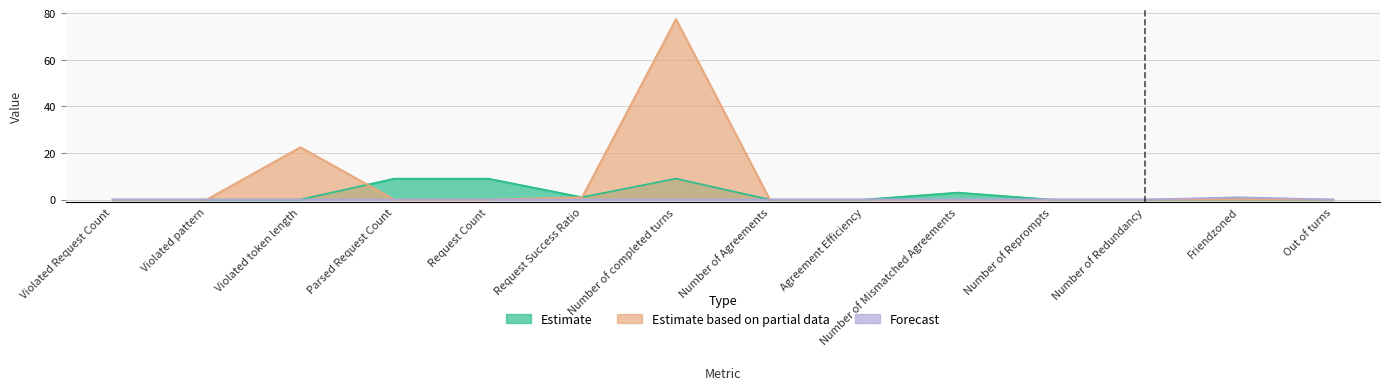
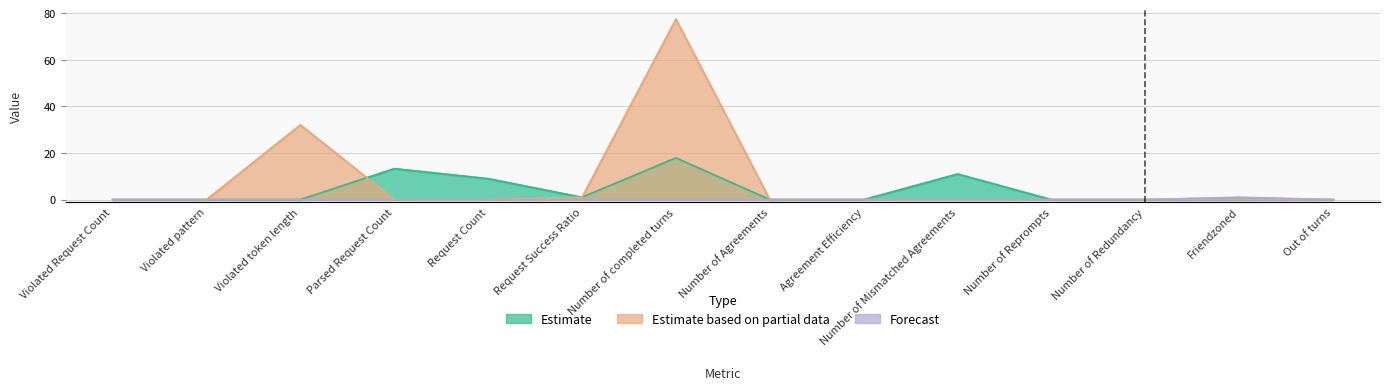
  {
    "Estimate": {
-     "Parsed Request Count": 9,
+     "Parsed Request Count": 13,
      "Request Count": 9,
-     "Number of completed turns": 9,
-     "Number of Mismatched Agreements": 3
+     "Number of completed turns": 18,
+     "Number of Mismatched Agreements": 11
    },
    "Estimate based on partial data": {
-     "Violated token length": 23,
+     "Violated token length": 32,
      "Number of completed turns": 78
    },
    "Forecast": {
      "Number of completed turns": 0
    }
  }
